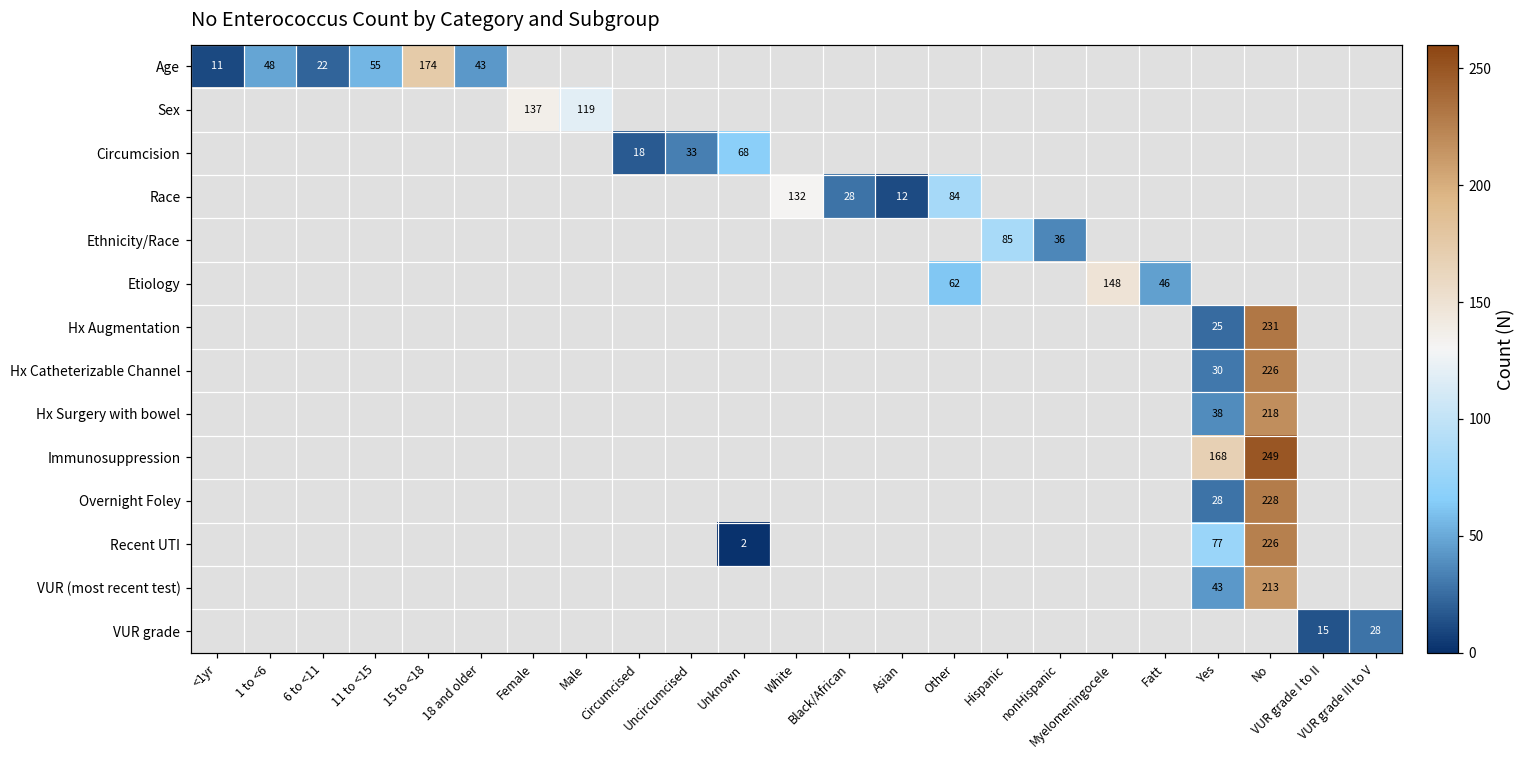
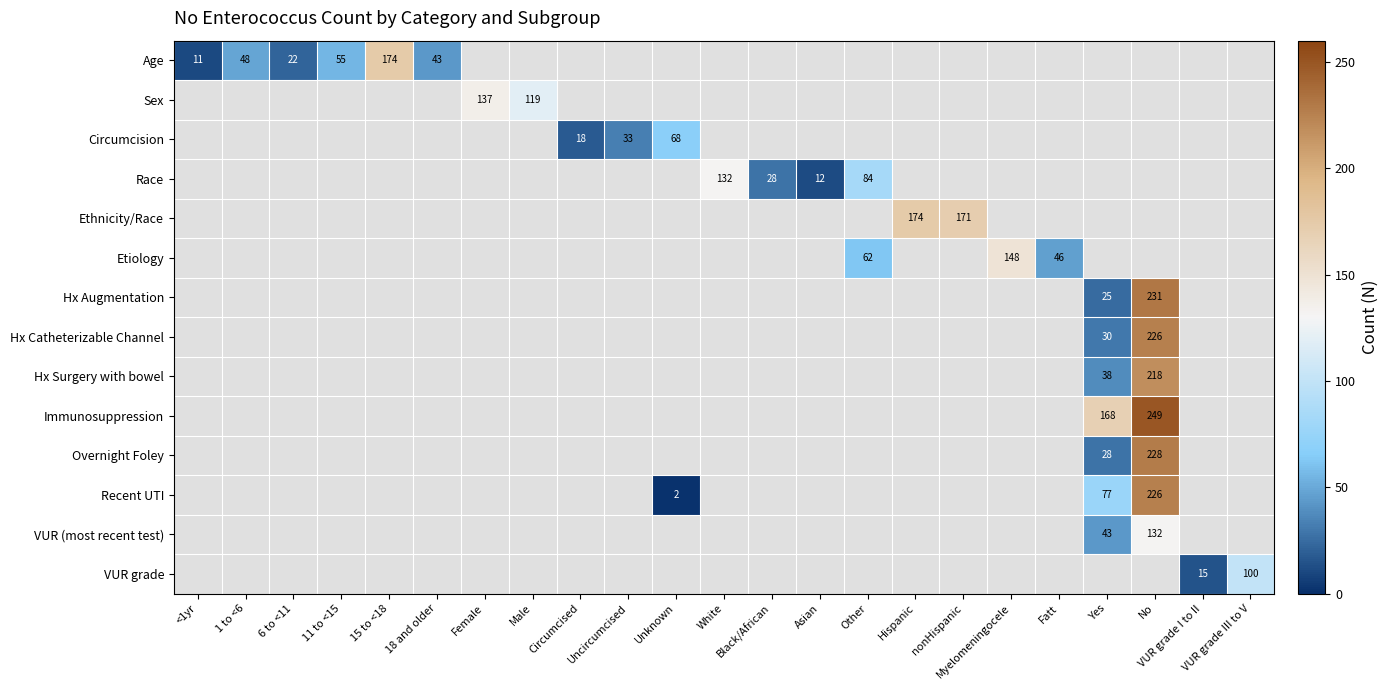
  {
    "Age": {
      "<1yr": 11,
      "1 to <6": 48,
      "6 to <11": 22,
      "11 to <15": 55,
      "15 to <18": 174,
      "18 and older": 43
    },
    "Sex": {
      "Female": 137,
      "Male": 119
    },
    "Circumcision": {
      "Circumcised": 18,
      "Uncircumcised": 33,
      "Unknown": 68
    },
    "Race": {
      "White": 132,
      "Black/African": 28,
      "Asian": 12,
      "Other": 84
    },
    "Ethnicity/Race": {
-     "Hispanic": 85,
-     "nonHispanic": 36
+     "Hispanic": 174,
+     "nonHispanic": 171
    },
    "Etiology": {
      "Other": 62,
      "Myelomeningocele": 148,
      "Fatt": 46
    },
    "Hx Augmentation": {
      "Yes": 25,
      "No": 231
    },
    "Hx Catheterizable Channel": {
      "Yes": 30,
      "No": 226
    },
    "Hx Surgery with bowel": {
      "Yes": 38,
      "No": 218
    },
    "Immunosuppression": {
      "Yes": 168,
      "No": 249
    },
    "Overnight Foley": {
      "Yes": 28,
      "No": 228
    },
    "Recent UTI": {
      "Unknown": 2,
      "Yes": 77,
      "No": 226
    },
    "VUR (most recent test)": {
      "Yes": 43,
-     "No": 213
+     "No": 132
    },
    "VUR grade": {
      "VUR grade I to II": 15,
-     "VUR grade III to V": 28
+     "VUR grade III to V": 100
    }
  }
